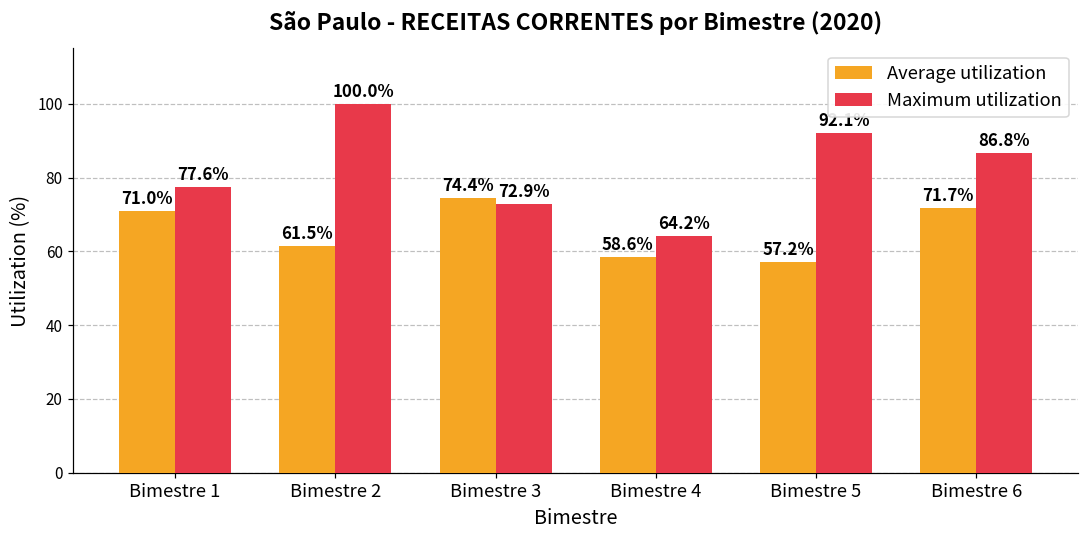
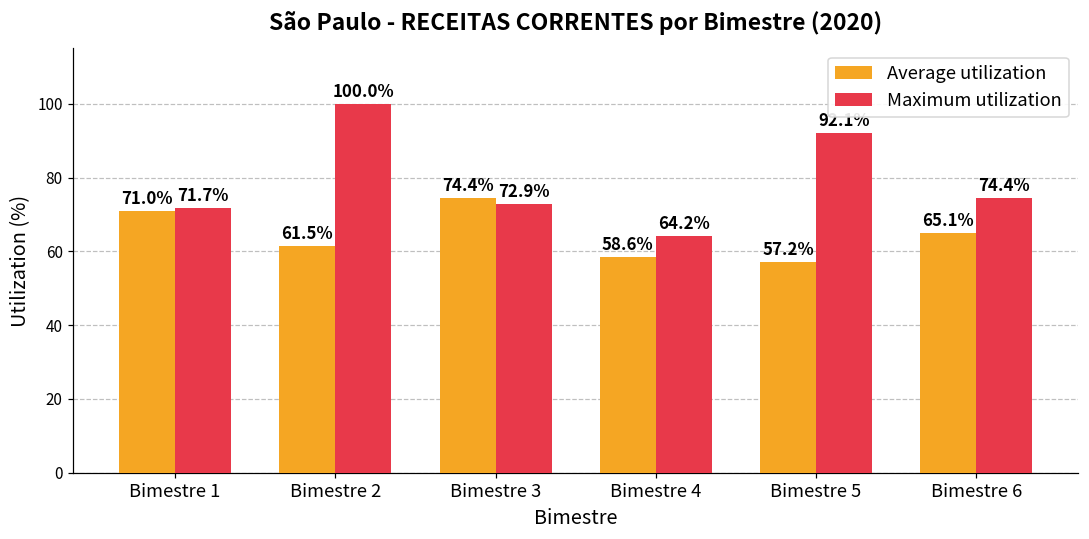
  {
    "Average utilization": {
      "Bimestre 1": "71.0%",
      "Bimestre 2": "61.5%",
      "Bimestre 3": "74.4%",
      "Bimestre 4": "58.6%",
      "Bimestre 5": "57.2%",
-     "Bimestre 6": "71.7%"
+     "Bimestre 6": "65.1%"
    },
    "Maximum utilization": {
-     "Bimestre 1": "77.6%",
+     "Bimestre 1": "71.7%",
      "Bimestre 2": "100.0%",
      "Bimestre 3": "72.9%",
      "Bimestre 4": "64.2%",
-     "Bimestre 6": "86.8%"
+     "Bimestre 6": "74.4%"
    }
  }
